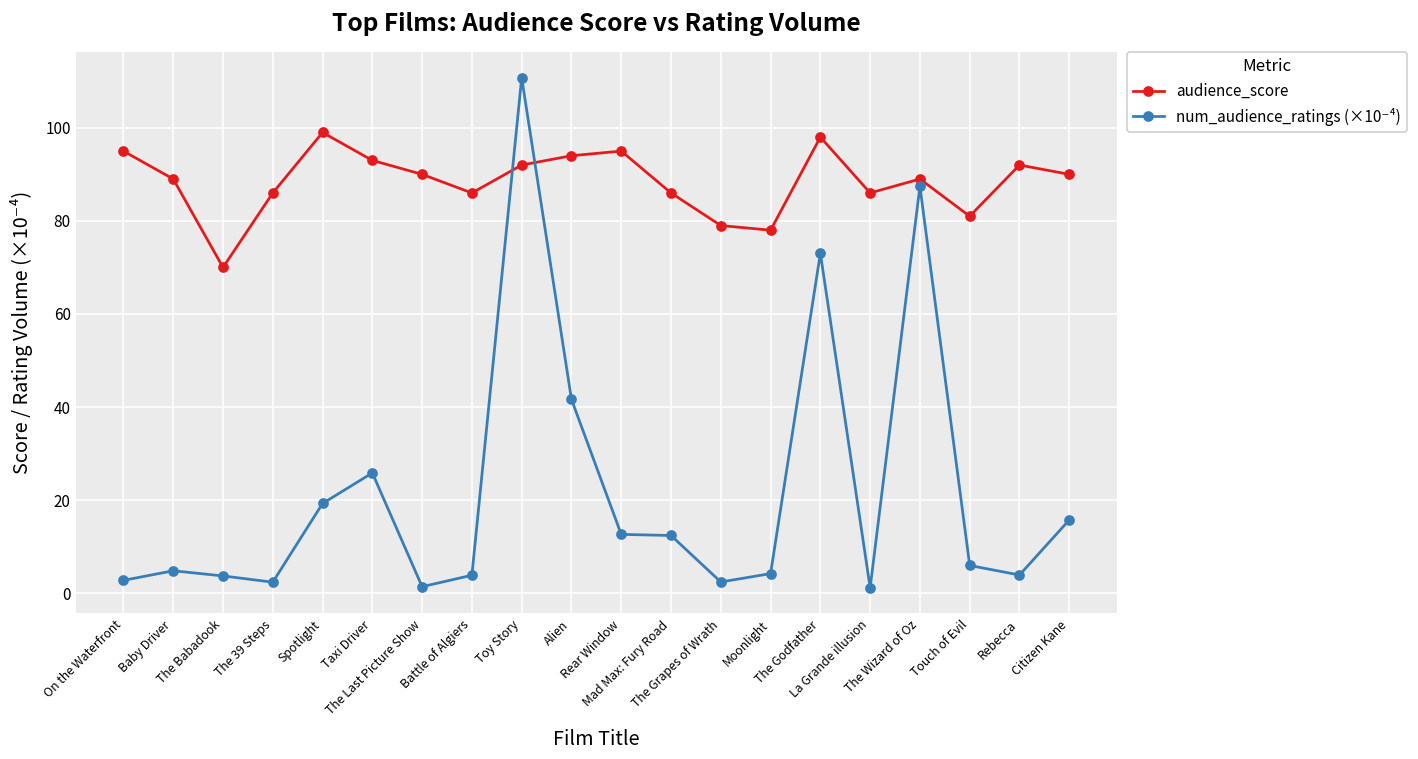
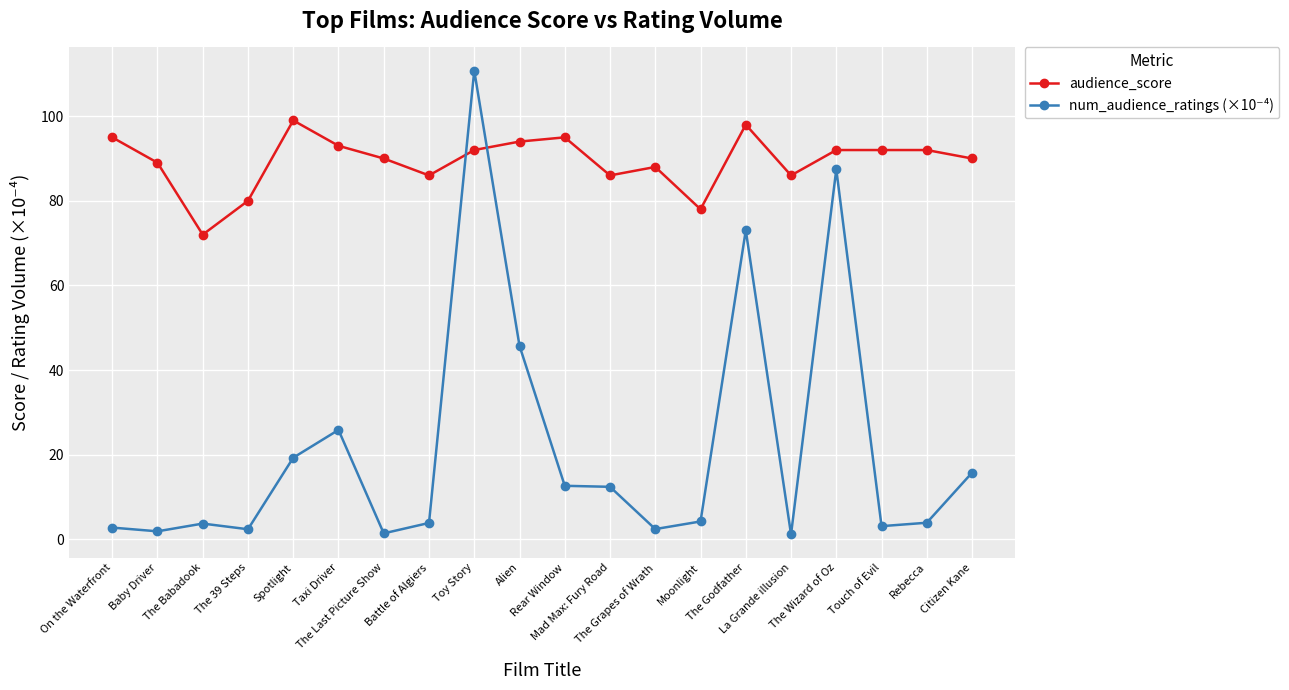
  {
    "audience_score": {
      "On the Waterfront": 95,
      "Baby Driver": 89,
-     "The Babadook": 70,
-     "The 39 Steps": 86,
+     "The Babadook": 72,
+     "The 39 Steps": 80,
      "Spotlight": 99,
      "Taxi Driver": 93,
      "The Last Picture Show": 90,
      "Battle of Algiers": 86,
      "Toy Story": 92,
      "Alien": 94,
      "Rear Window": 95,
      "Mad Max: Fury Road": 86,
-     "The Grapes of Wrath": 79,
+     "The Grapes of Wrath": 88,
      "Moonlight": 78,
      "The Godfather": 98,
      "La Grande illusion": 86,
-     "The Wizard of Oz": 89,
-     "Touch of Evil": 81,
+     "The Wizard of Oz": 92,
+     "Touch of Evil": 92,
      "Rebecca": 92,
      "Citizen Kane": 90
    },
    "num_audience_ratings (×10⁻⁴)": {
      "On the Waterfront": 3,
-     "Baby Driver": 5,
+     "Baby Driver": 2,
      "The Babadook": 4,
      "The 39 Steps": 2,
      "Spotlight": 19,
      "Taxi Driver": 26,
      "The Last Picture Show": 1,
      "Battle of Algiers": 4,
      "Toy Story": 111,
-     "Alien": 42,
+     "Alien": 46,
      "Rear Window": 13,
      "Mad Max: Fury Road": 12,
      "The Grapes of Wrath": 2,
      "Moonlight": 4,
      "The Godfather": 73,
      "La Grande illusion": 1,
      "The Wizard of Oz": 87,
-     "Touch of Evil": 6,
+     "Touch of Evil": 3,
      "Rebecca": 4,
      "Citizen Kane": 16
    }
  }
